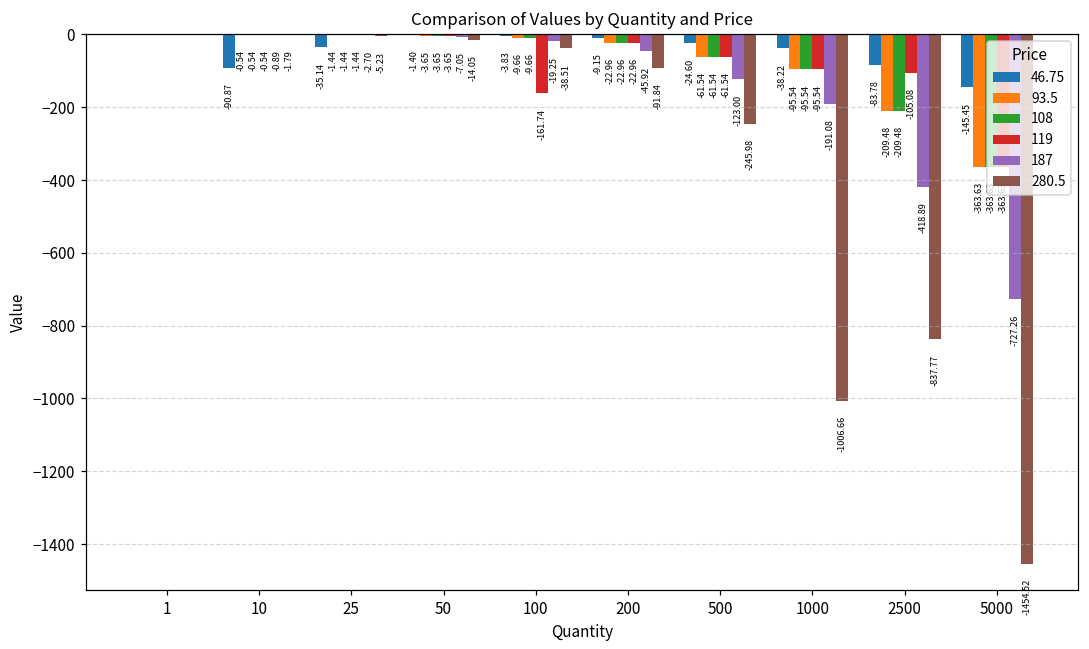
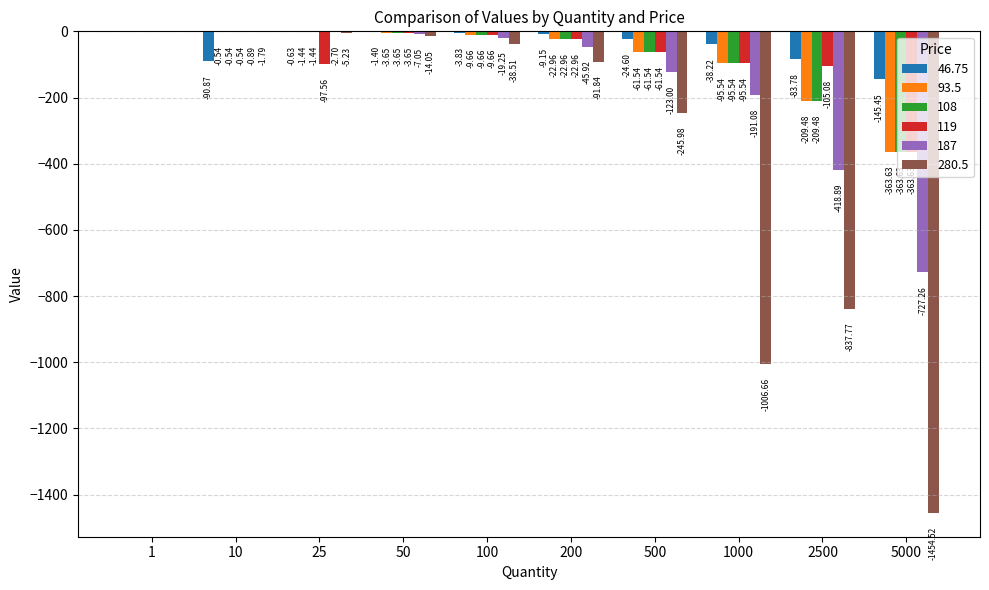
  {
    "46.75": {
      "10": -90.87,
-     "25": -35.14,
+     "25": -0.63,
      "50": -1.40,
      "100": -3.83,
      "200": -9.15,
      "500": -24.60,
      "1000": -38.22,
      "2500": -83.78,
      "5000": -145.45
    },
    "93.5": {
      "10": -0.54,
      "25": -1.44,
      "50": -3.65,
      "100": -9.66,
      "200": -22.96,
      "500": -61.54,
      "1000": -95.54,
      "2500": -209.48,
      "5000": -363.63
    },
    "108": {
      "10": -0.54,
      "25": -1.44,
      "50": -3.65,
      "100": -9.66,
      "200": -22.96,
      "500": -61.54,
      "1000": -95.54,
      "2500": -209.48
    },
    "119": {
      "10": -0.54,
-     "25": -1.44,
+     "25": -97.56,
      "50": -3.65,
-     "100": -161.74,
+     "100": -9.66,
      "200": -22.96,
      "500": -61.54,
      "1000": -95.54,
      "2500": -105.08
    },
    "187": {
      "10": -0.89,
      "25": -2.70,
      "50": -7.05,
      "100": -19.25,
      "200": -45.92,
      "500": -123.00,
      "1000": -191.08,
      "2500": -418.89,
      "5000": -727.26
    },
    "280.5": {
      "10": -1.79,
      "25": -5.23,
      "50": -14.05,
      "100": -38.51,
      "200": -91.84,
      "500": -245.98,
      "1000": -1006.66,
      "2500": -837.77,
      "5000": -1454.52
    }
  }
